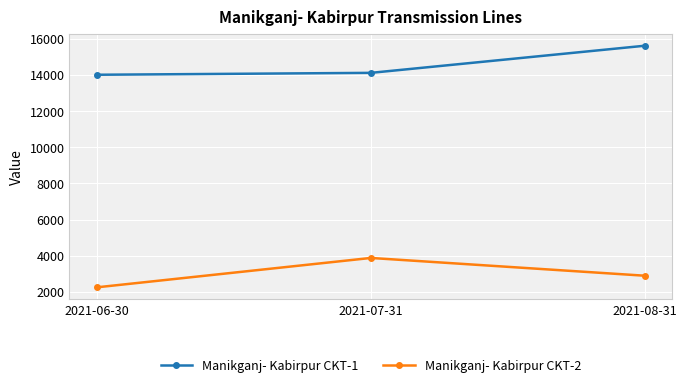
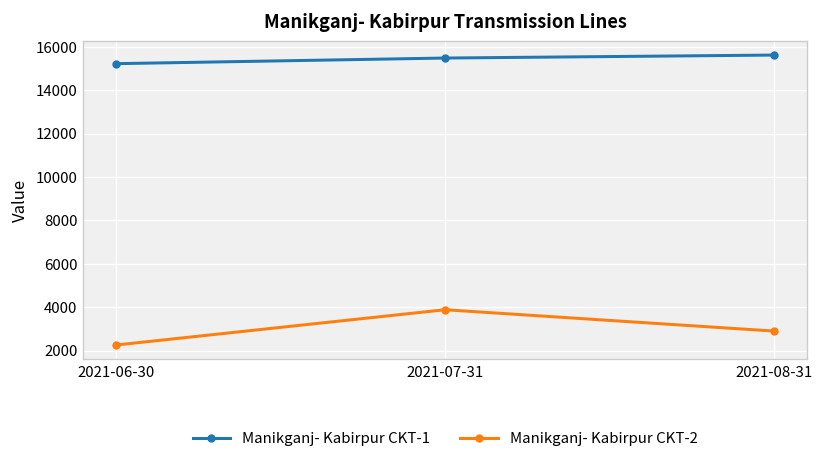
  {
    "Manikganj- Kabirpur CKT-1": {
-     "2021-06-30": 14000,
-     "2021-07-31": 14100,
+     "2021-06-30": 15200,
+     "2021-07-31": 15500,
      "2021-08-31": 15600
    },
    "Manikganj- Kabirpur CKT-2": {
      "2021-06-30": 2300,
      "2021-07-31": 3900,
      "2021-08-31": 2900
    }
  }
